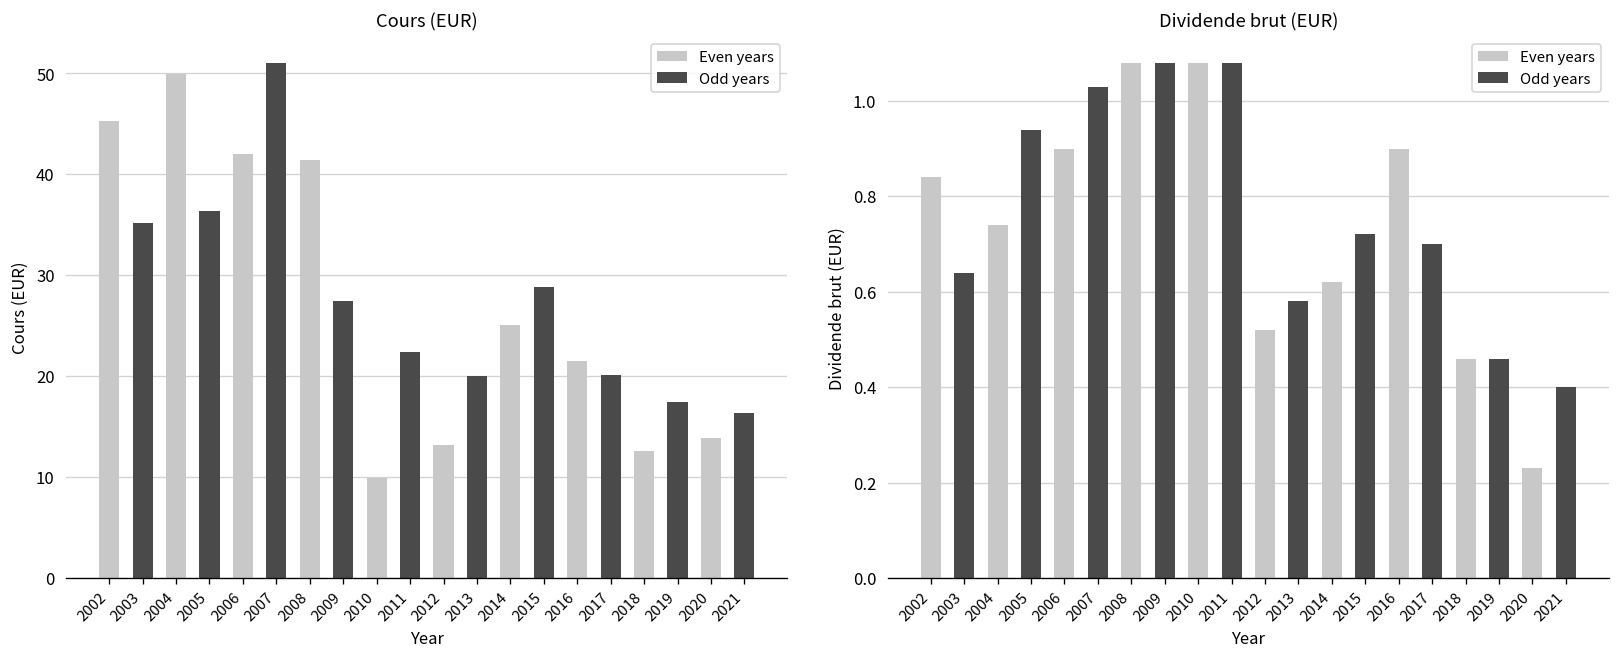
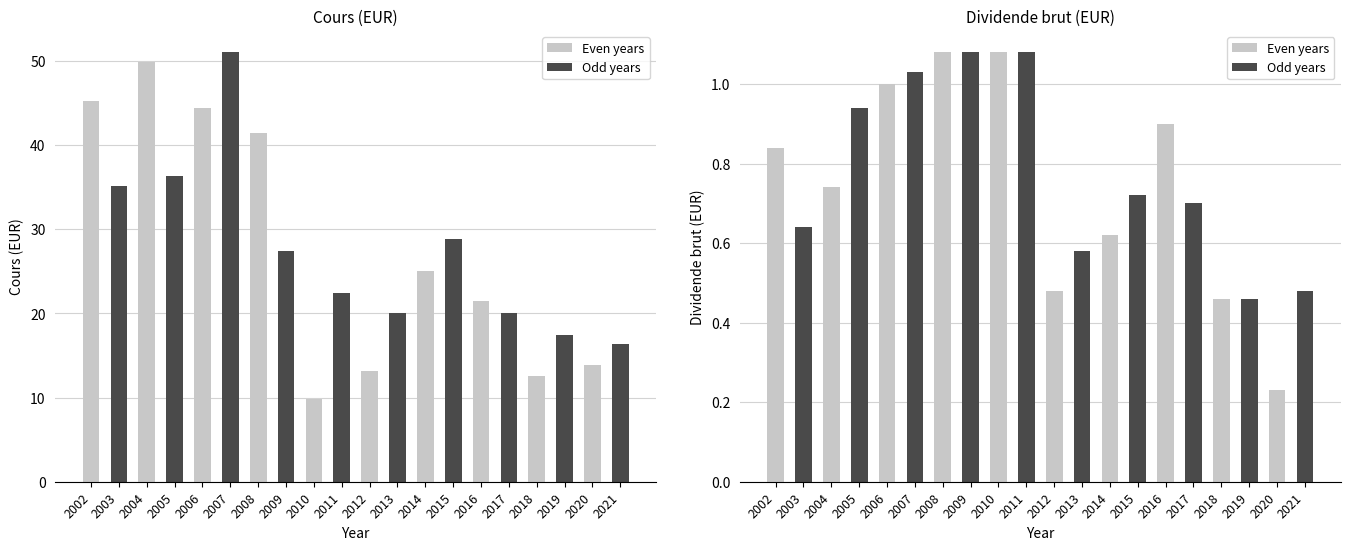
  {
    "Cours (EUR)": {
      "2002": 45,
      "2003": 35,
      "2004": 50,
      "2005": 36,
-     "2006": 42,
+     "2006": 44,
      "2007": 51,
      "2008": 41,
      "2009": 27,
      "2010": 10,
      "2011": 22,
      "2012": 13,
      "2013": 20,
      "2014": 25,
      "2015": 29,
      "2016": 22,
      "2017": 20,
      "2018": 13,
      "2019": 17,
      "2020": 14,
      "2021": 16
    },
    "Dividende brut (EUR)": {
      "2002": 0.84,
      "2003": 0.64,
      "2004": 0.74,
      "2005": 0.94,
-     "2006": 0.9,
+     "2006": 1.0,
      "2007": 1.03,
      "2008": 1.08,
      "2009": 1.08,
      "2010": 1.08,
      "2011": 1.08,
-     "2012": 0.52,
+     "2012": 0.48,
      "2013": 0.58,
      "2014": 0.62,
      "2015": 0.72,
      "2016": 0.90,
      "2017": 0.70,
      "2018": 0.46,
      "2019": 0.46,
      "2020": 0.23,
-     "2021": 0.40
+     "2021": 0.48
    }
  }
